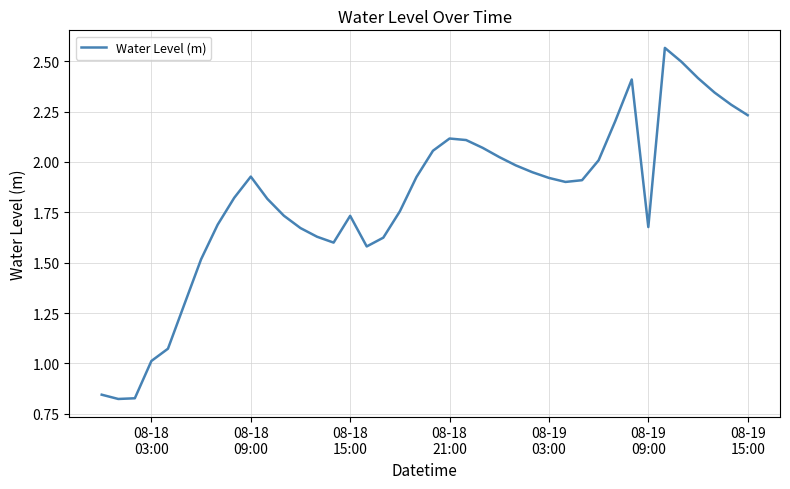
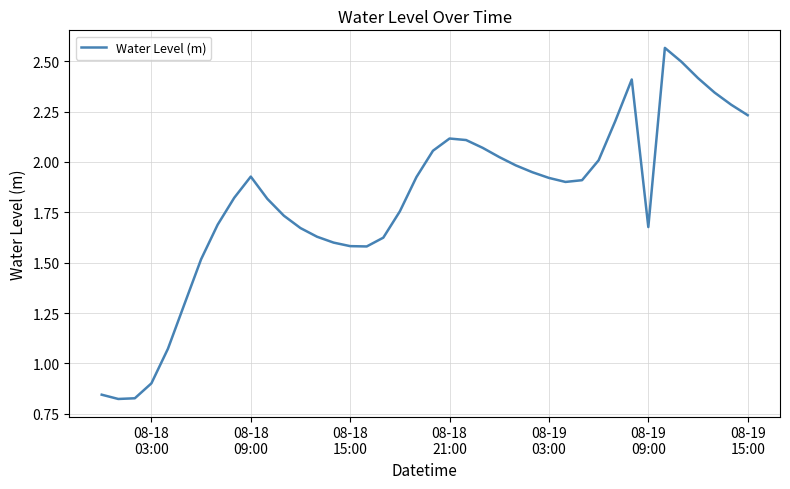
  {
-   "08-18 03:00": 1.01,
+   "08-18 03:00": 0.90,
    "08-18 09:00": 1.93,
-   "08-18 15:00": 1.73,
+   "08-18 15:00": 1.58,
    "08-18 21:00": 2.12,
    "08-19 03:00": 1.92,
    "08-19 09:00": 1.68,
    "08-19 15:00": 2.23
  }
